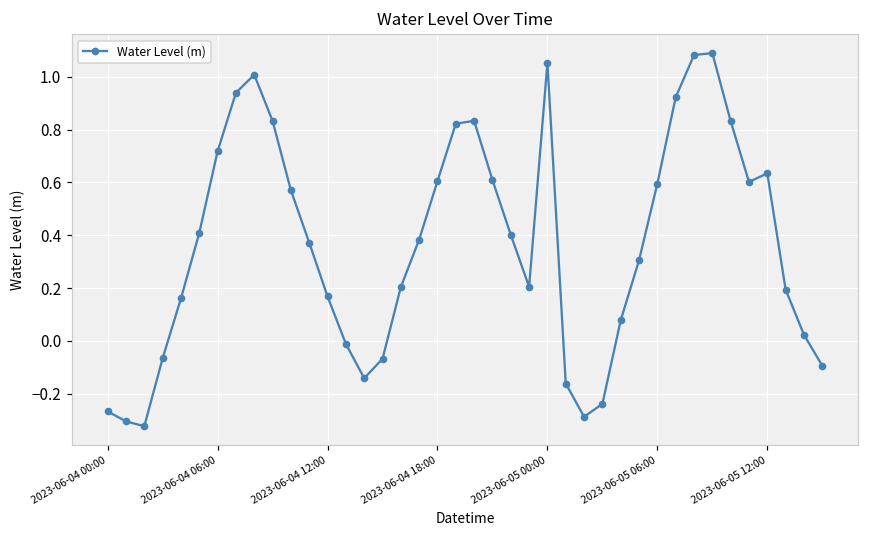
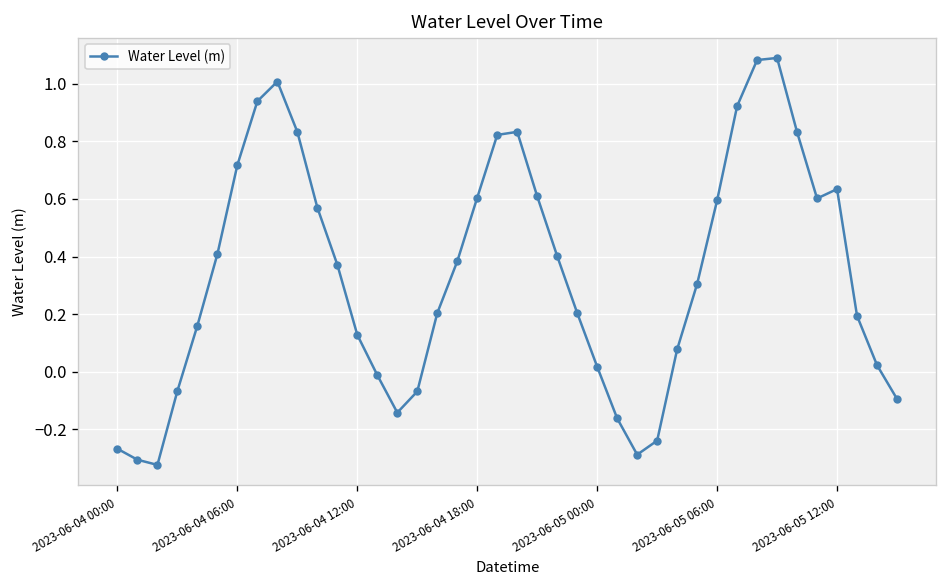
  {
    "2023-06-04 00:00": -0.27,
    "2023-06-04 06:00": 0.72,
-   "2023-06-04 12:00": 0.17,
+   "2023-06-04 12:00": 0.13,
    "2023-06-04 18:00": 0.60,
-   "2023-06-05 00:00": 1.05,
+   "2023-06-05 00:00": 0.02,
    "2023-06-05 06:00": 0.60,
    "2023-06-05 12:00": 0.63
  }
